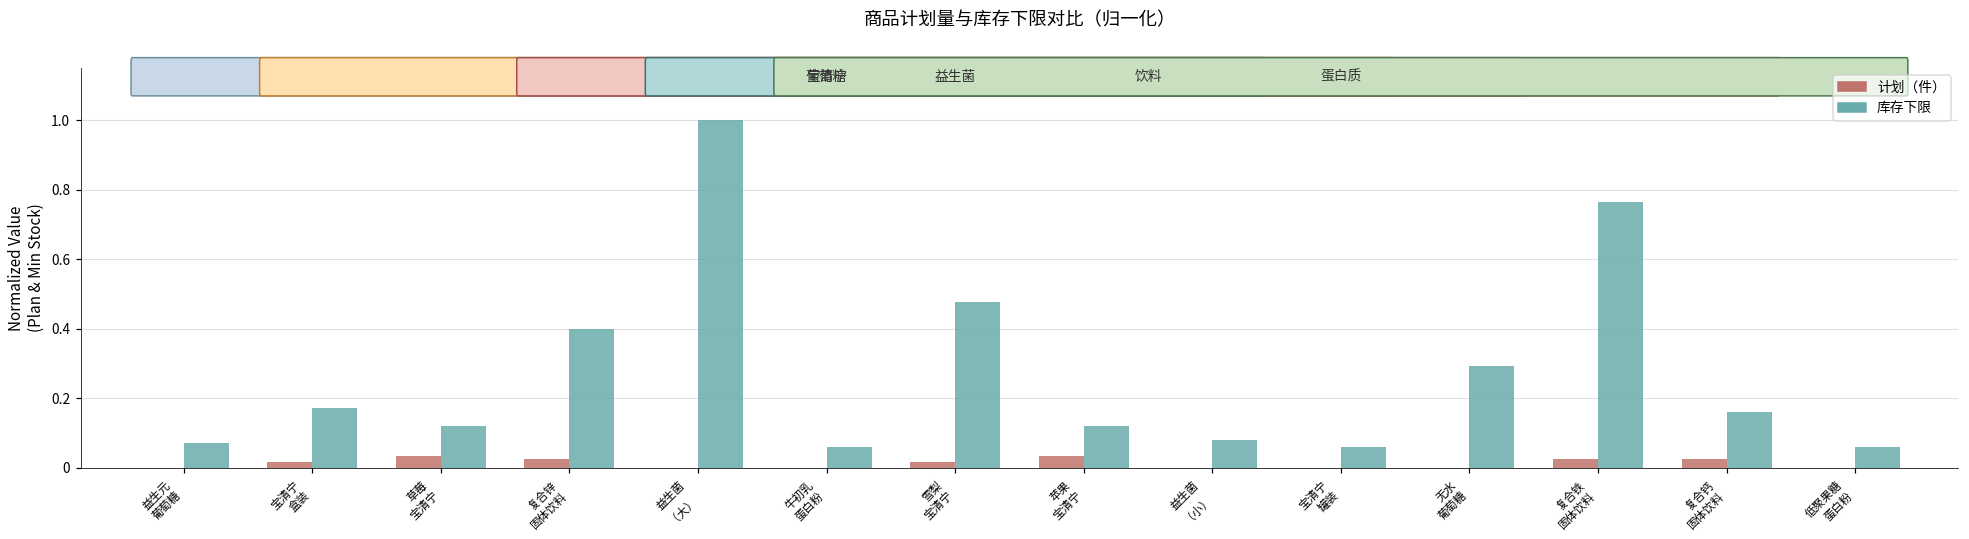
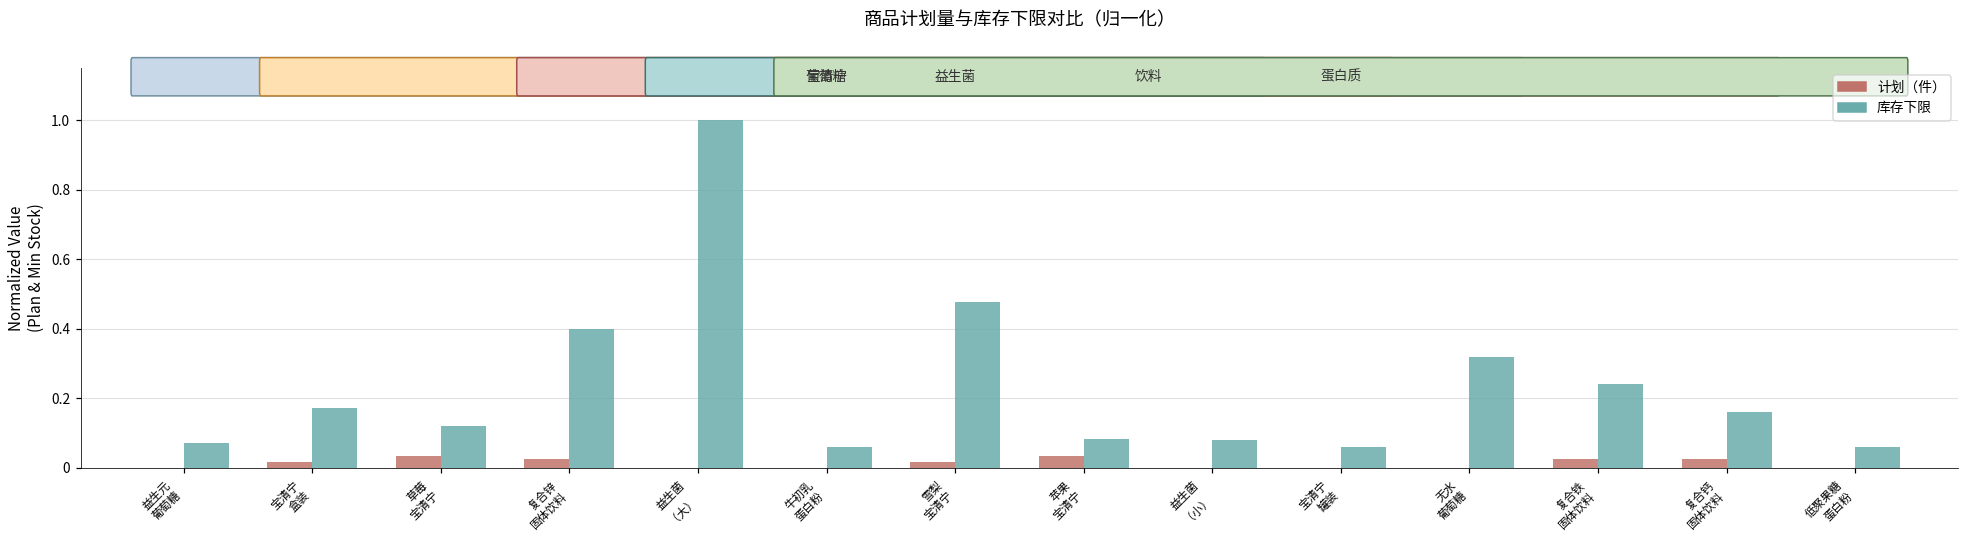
  {
    "计划（件）": {
      "益生元 葡萄糖": 0.00,
      "宝清宁 盒装": 0.02,
      "草莓 宝清宁": 0.03,
      "复合锌 固体饮料": 0.03,
      "益生菌 （大）": 0.00,
      "牛初乳 蛋白粉": 0.00,
      "雪梨 宝清宁": 0.02,
      "苹果 宝清宁": 0.03,
      "益生菌 （小）": 0.00,
      "宝清宁 罐装": 0.00,
      "无水 葡萄糖": 0.00,
      "复合铁 固体饮料": 0.03,
      "复合钙 固体饮料": 0.03,
      "低聚果糖 蛋白粉": 0.00
    },
    "库存下限": {
      "益生元 葡萄糖": 0.07,
      "宝清宁 盒装": 0.17,
      "草莓 宝清宁": 0.12,
      "复合锌 固体饮料": 0.40,
      "益生菌 （大）": 1.00,
      "牛初乳 蛋白粉": 0.06,
      "雪梨 宝清宁": 0.48,
-     "苹果 宝清宁": 0.12,
+     "苹果 宝清宁": 0.08,
      "益生菌 （小）": 0.08,
      "宝清宁 罐装": 0.06,
-     "无水 葡萄糖": 0.29,
-     "复合铁 固体饮料": 0.77,
+     "无水 葡萄糖": 0.32,
+     "复合铁 固体饮料": 0.24,
      "复合钙 固体饮料": 0.16,
      "低聚果糖 蛋白粉": 0.06
    }
  }
